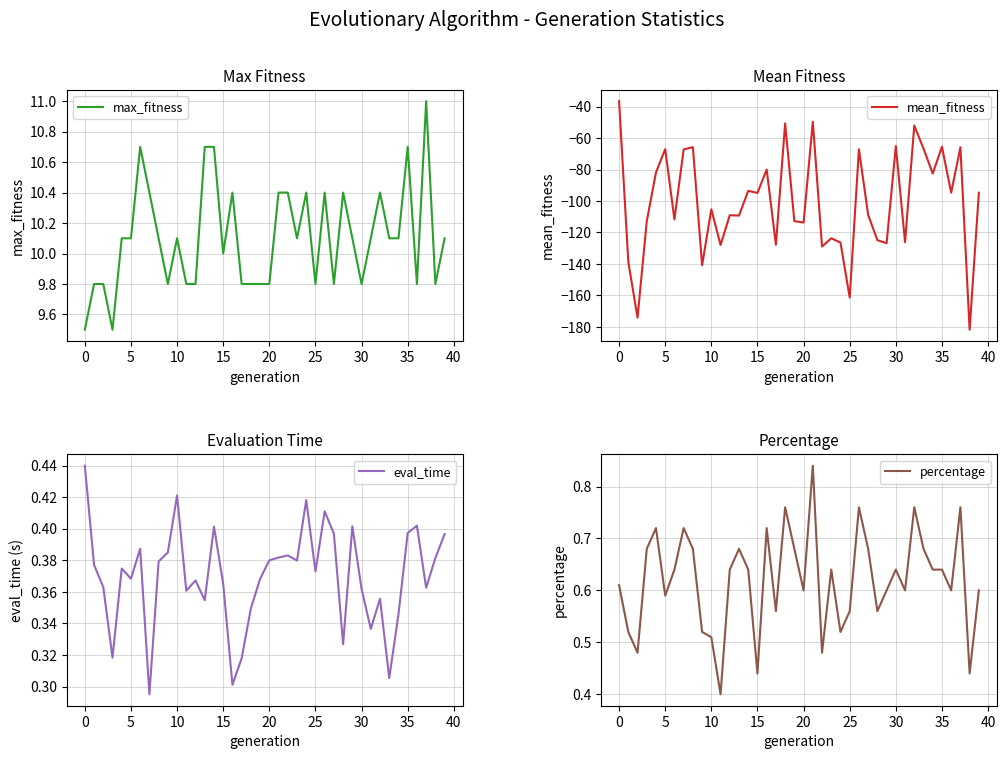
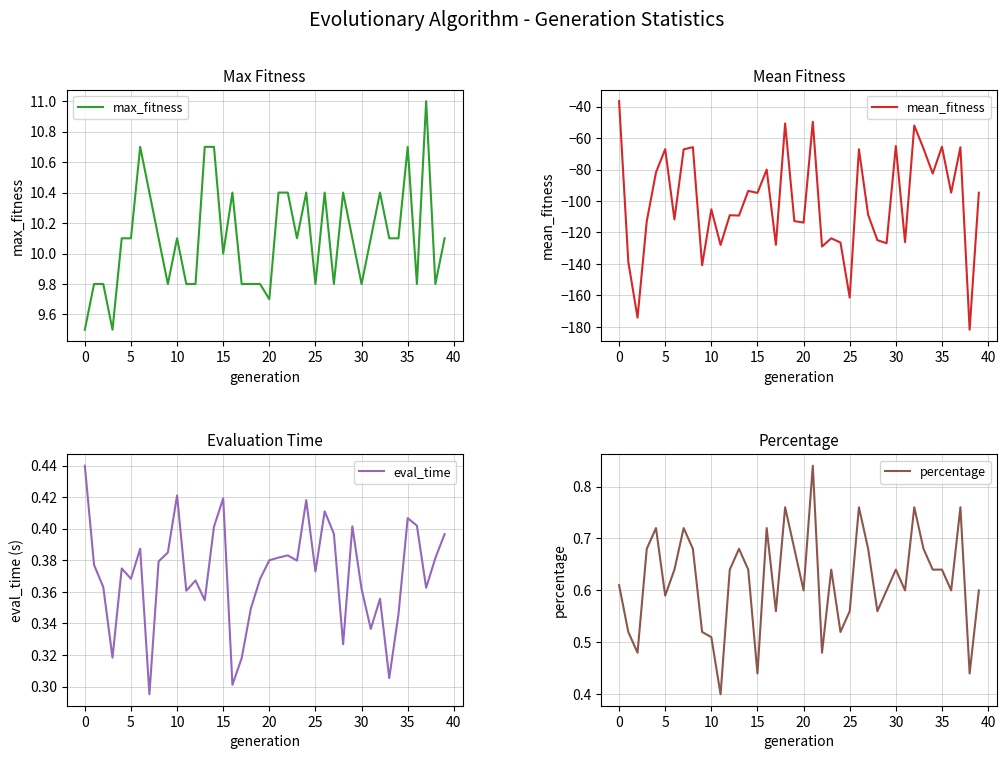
  {
    "Max Fitness": {
      "0": 9.5,
      "5": 10.1,
      "10": 10.1,
      "15": 10.0,
-     "20": 9.8,
+     "20": 9.7,
      "25": 9.8,
      "30": 9.8,
      "35": 10.7
    },
    "Mean Fitness": {
      "0": -37,
      "5": -67,
      "10": -105,
      "15": -95,
      "20": -114,
      "25": -161,
      "30": -65,
      "35": -65
    },
    "Evaluation Time": {
      "0": 0.440,
      "5": 0.368,
      "10": 0.421,
-     "15": 0.365,
+     "15": 0.419,
      "20": 0.380,
      "25": 0.373,
      "30": 0.362,
-     "35": 0.397
+     "35": 0.407
    },
    "Percentage": {
      "0": 0.61,
      "5": 0.59,
      "10": 0.51,
      "15": 0.44,
      "20": 0.60,
      "25": 0.56,
      "30": 0.64,
      "35": 0.64
    }
  }
